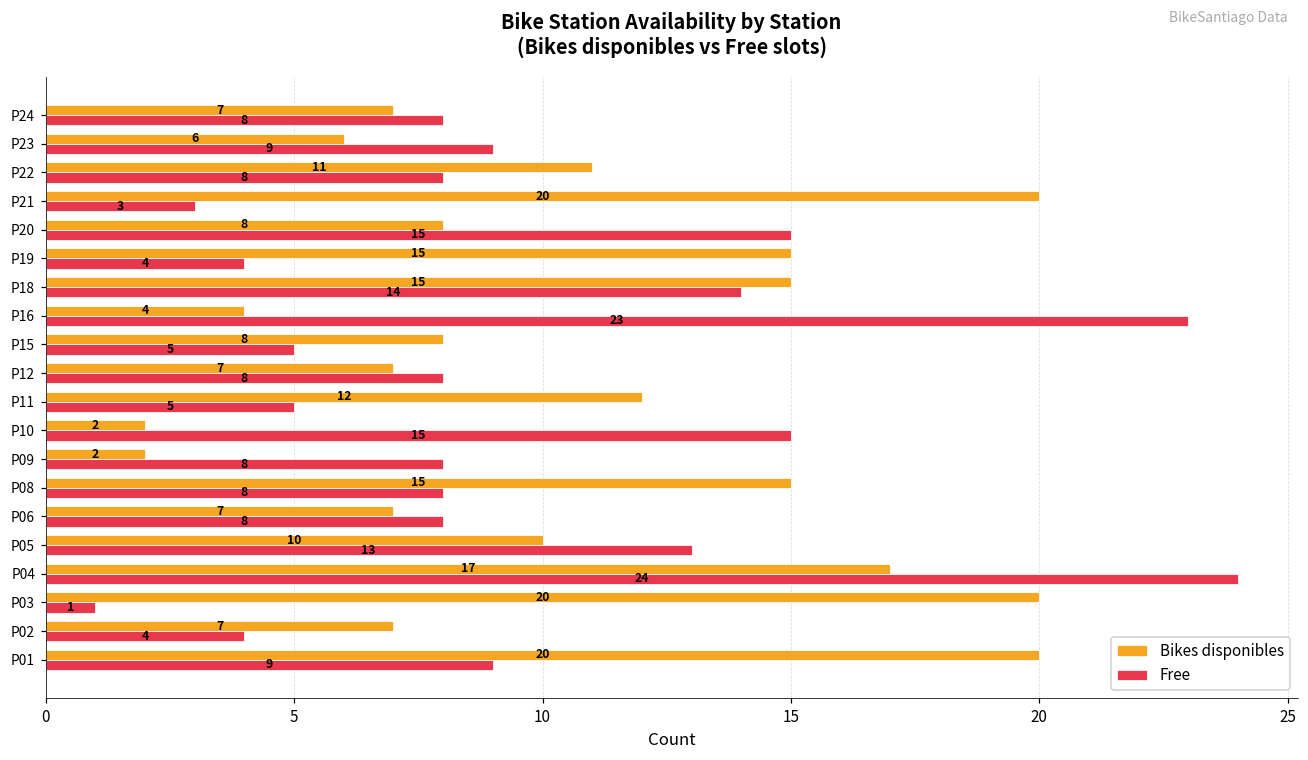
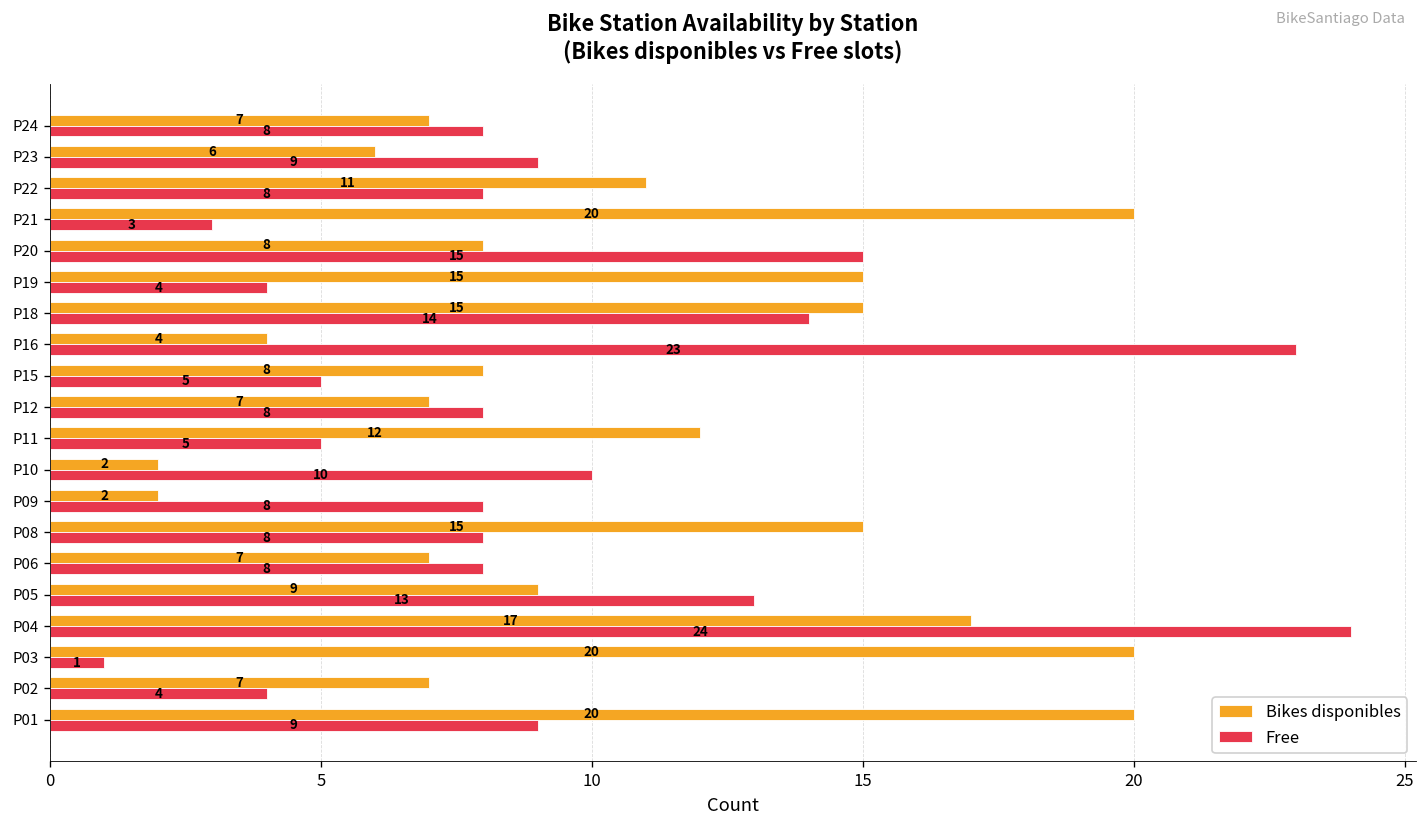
  {
    "Bikes disponibles": {
      "P24": 7,
      "P23": 6,
      "P22": 11,
      "P21": 20,
      "P20": 8,
      "P19": 15,
      "P18": 15,
      "P16": 4,
      "P15": 8,
      "P12": 7,
      "P11": 12,
      "P10": 2,
      "P09": 2,
      "P08": 15,
      "P06": 7,
-     "P05": 10,
+     "P05": 9,
      "P04": 17,
      "P03": 20,
      "P02": 7,
      "P01": 20
    },
    "Free": {
      "P24": 8,
      "P23": 9,
      "P22": 8,
      "P21": 3,
      "P20": 15,
      "P19": 4,
      "P18": 14,
      "P16": 23,
      "P15": 5,
      "P12": 8,
      "P11": 5,
-     "P10": 15,
+     "P10": 10,
      "P09": 8,
      "P08": 8,
      "P06": 8,
      "P05": 13,
      "P04": 24,
      "P03": 1,
      "P02": 4,
      "P01": 9
    }
  }
